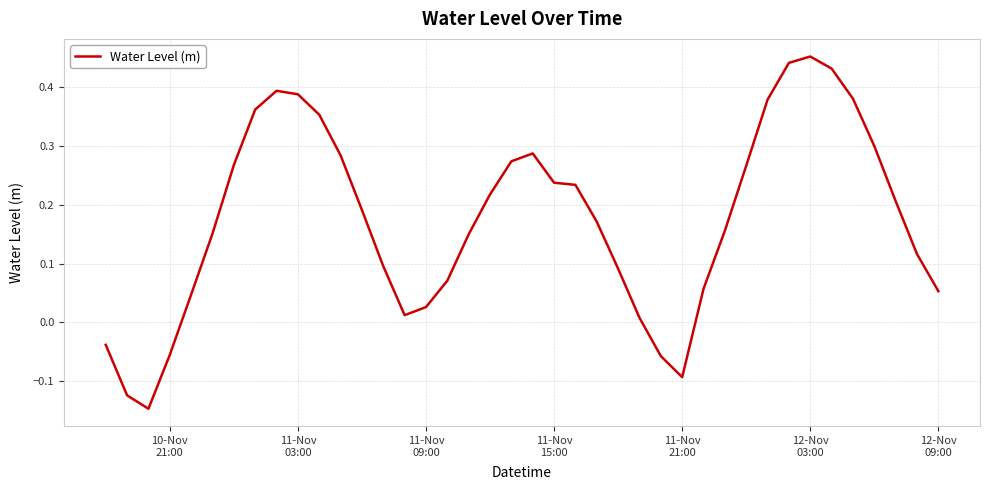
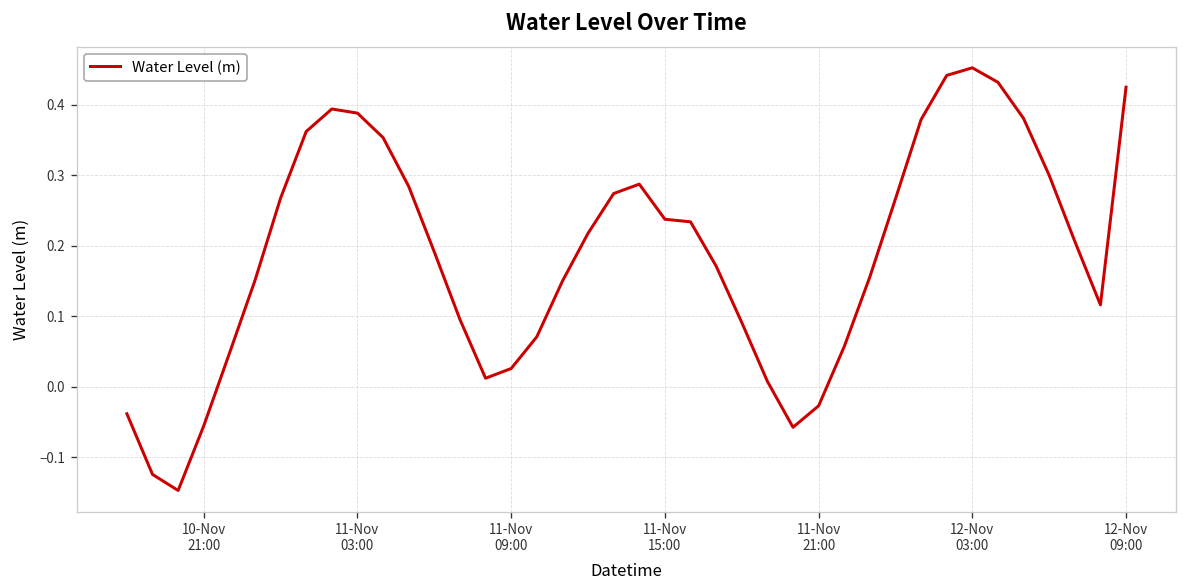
  {
    "10-Nov 21:00": -0.06,
    "11-Nov 03:00": 0.39,
    "11-Nov 09:00": 0.03,
    "11-Nov 15:00": 0.24,
-   "11-Nov 21:00": -0.09,
+   "11-Nov 21:00": -0.03,
    "12-Nov 03:00": 0.45,
-   "12-Nov 09:00": 0.05
+   "12-Nov 09:00": 0.42
  }
